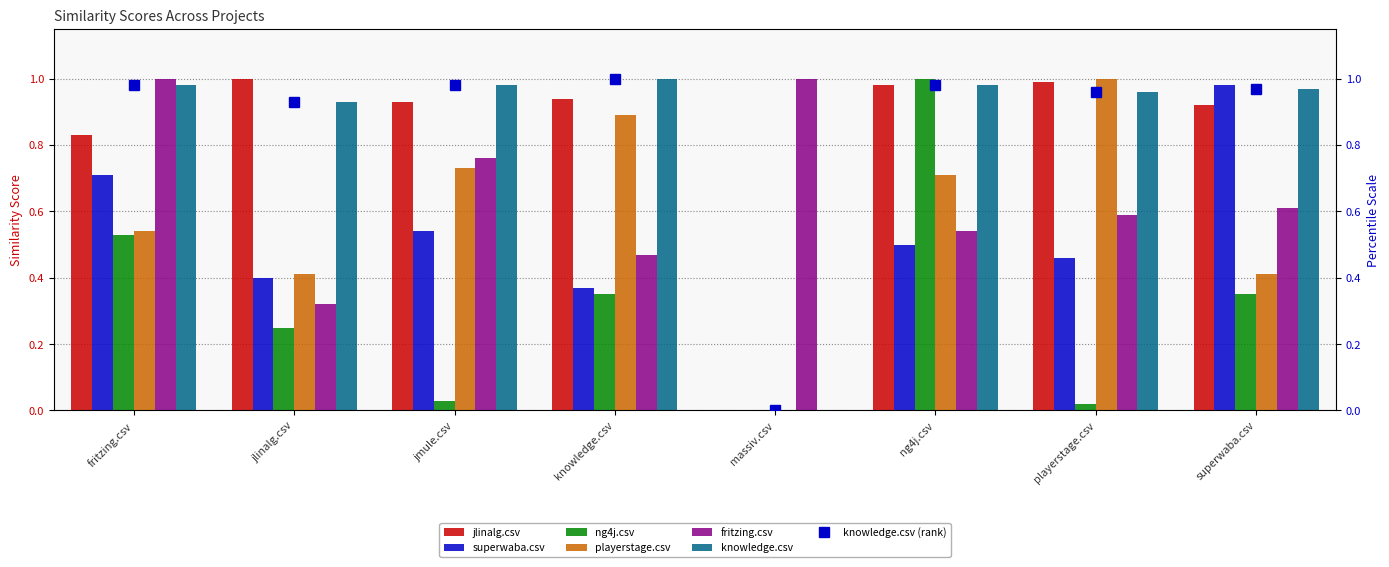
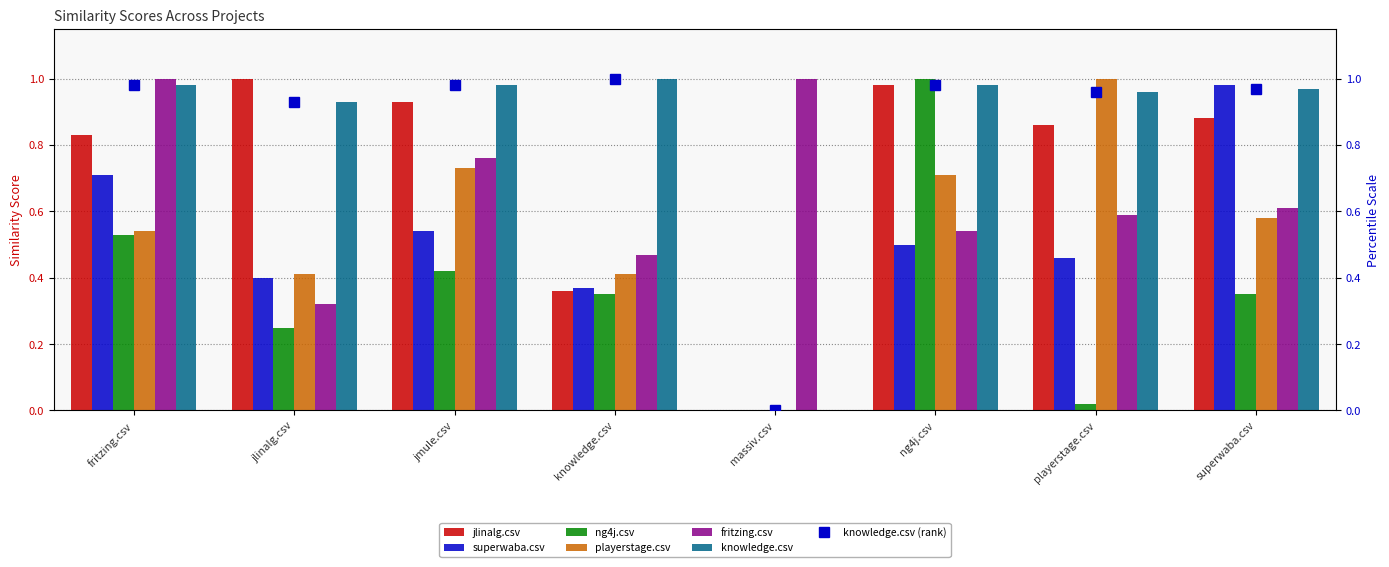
  {
    "jlinalg.csv": {
      "fritzing.csv": 0.83,
      "jlinalg.csv": 1.00,
      "jmule.csv": 0.93,
-     "knowledge.csv": 0.94,
+     "knowledge.csv": 0.36,
      "massiv.csv": 0.00,
      "ng4j.csv": 0.98,
-     "playerstage.csv": 0.99,
-     "superwaba.csv": 0.92
+     "playerstage.csv": 0.86,
+     "superwaba.csv": 0.88
    },
    "ng4j.csv": {
      "fritzing.csv": 0.53,
      "jlinalg.csv": 0.25,
-     "jmule.csv": 0.03,
+     "jmule.csv": 0.42,
      "knowledge.csv": 0.35,
      "massiv.csv": 0.00,
      "ng4j.csv": 1.00,
      "playerstage.csv": 0.02,
      "superwaba.csv": 0.35
    },
    "playerstage.csv": {
      "fritzing.csv": 0.54,
      "jlinalg.csv": 0.41,
      "jmule.csv": 0.73,
-     "knowledge.csv": 0.89,
+     "knowledge.csv": 0.41,
      "massiv.csv": 0.00,
      "ng4j.csv": 0.71,
      "playerstage.csv": 1.00,
-     "superwaba.csv": 0.41
+     "superwaba.csv": 0.58
    },
    "fritzing.csv": {
      "fritzing.csv": 1.00,
      "jlinalg.csv": 0.32,
      "jmule.csv": 0.76,
      "knowledge.csv": 0.47,
      "massiv.csv": 1.00,
      "ng4j.csv": 0.54,
      "playerstage.csv": 0.59,
      "superwaba.csv": 0.61
    },
    "knowledge.csv": {
      "fritzing.csv": 0.98,
      "jlinalg.csv": 0.93,
      "jmule.csv": 0.98,
      "knowledge.csv": 1.00,
      "massiv.csv": 0.00,
      "ng4j.csv": 0.98,
      "playerstage.csv": 0.96,
      "superwaba.csv": 0.97
    }
  }
